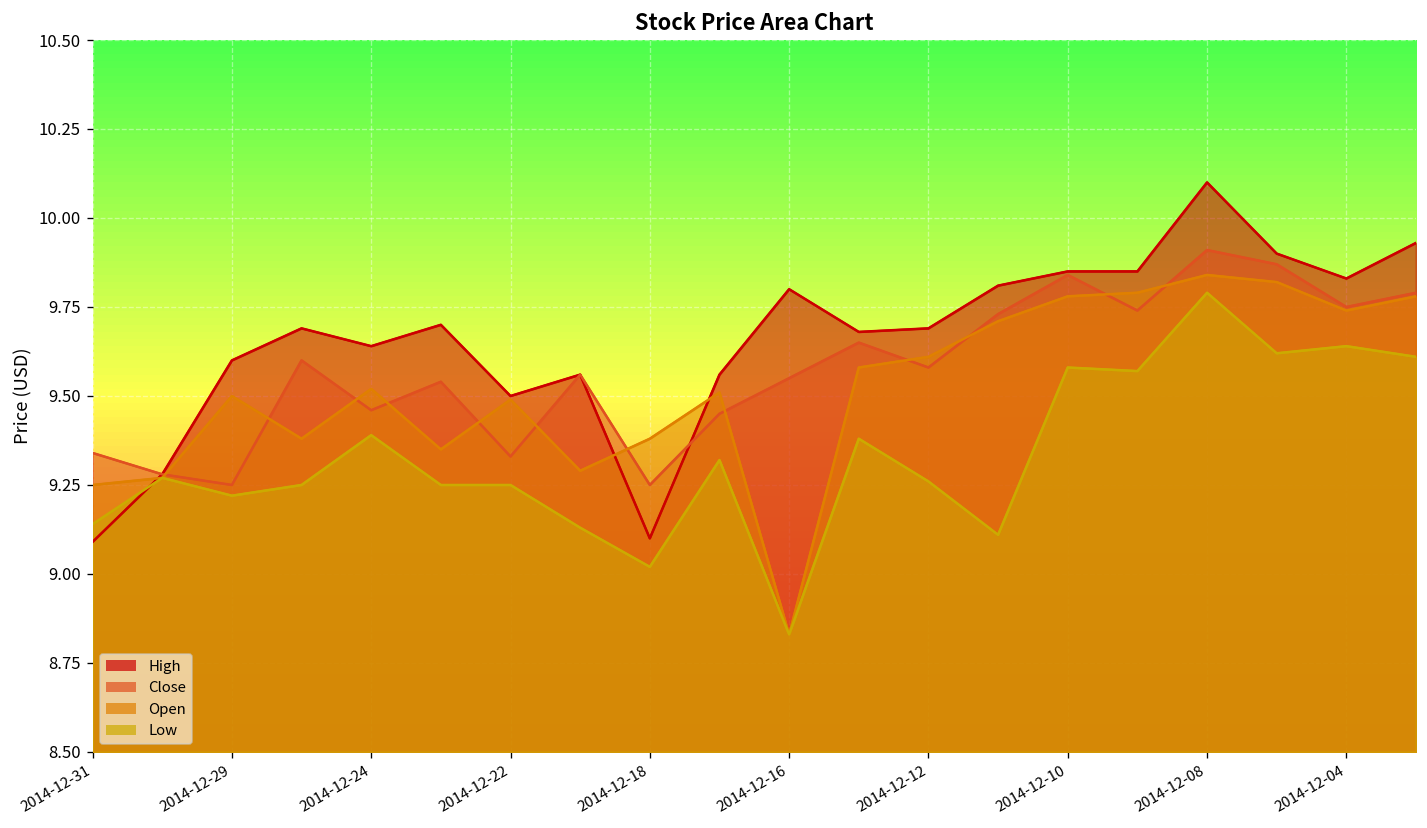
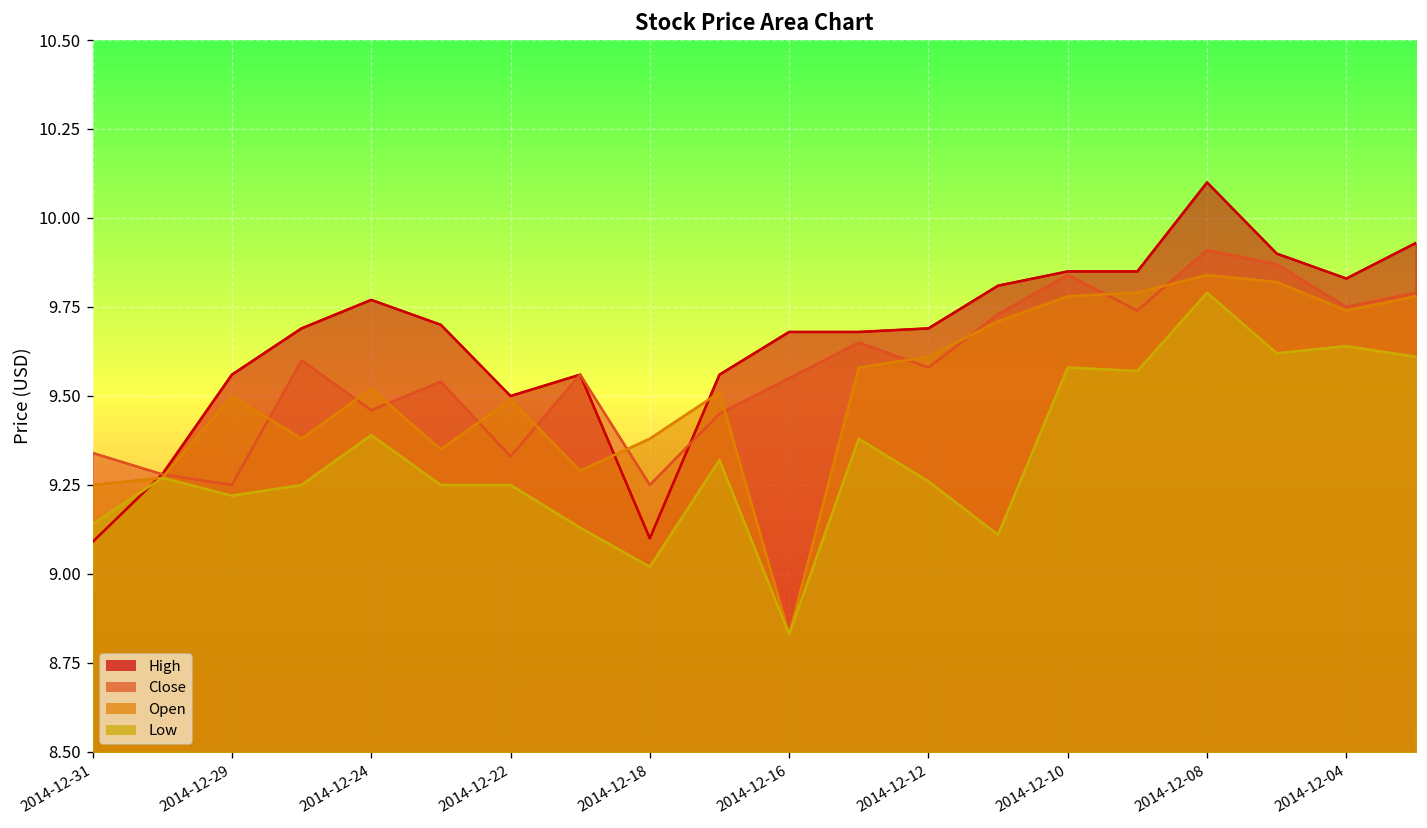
  {
    "High": {
      "2014-12-31": 9.09,
-     "2014-12-29": 9.60,
-     "2014-12-24": 9.64,
+     "2014-12-29": 9.56,
+     "2014-12-24": 9.77,
      "2014-12-22": 9.50,
      "2014-12-18": 9.10,
-     "2014-12-16": 9.80,
+     "2014-12-16": 9.68,
      "2014-12-12": 9.69,
      "2014-12-10": 9.85,
      "2014-12-08": 10.10,
      "2014-12-04": 9.83
    }
  }
